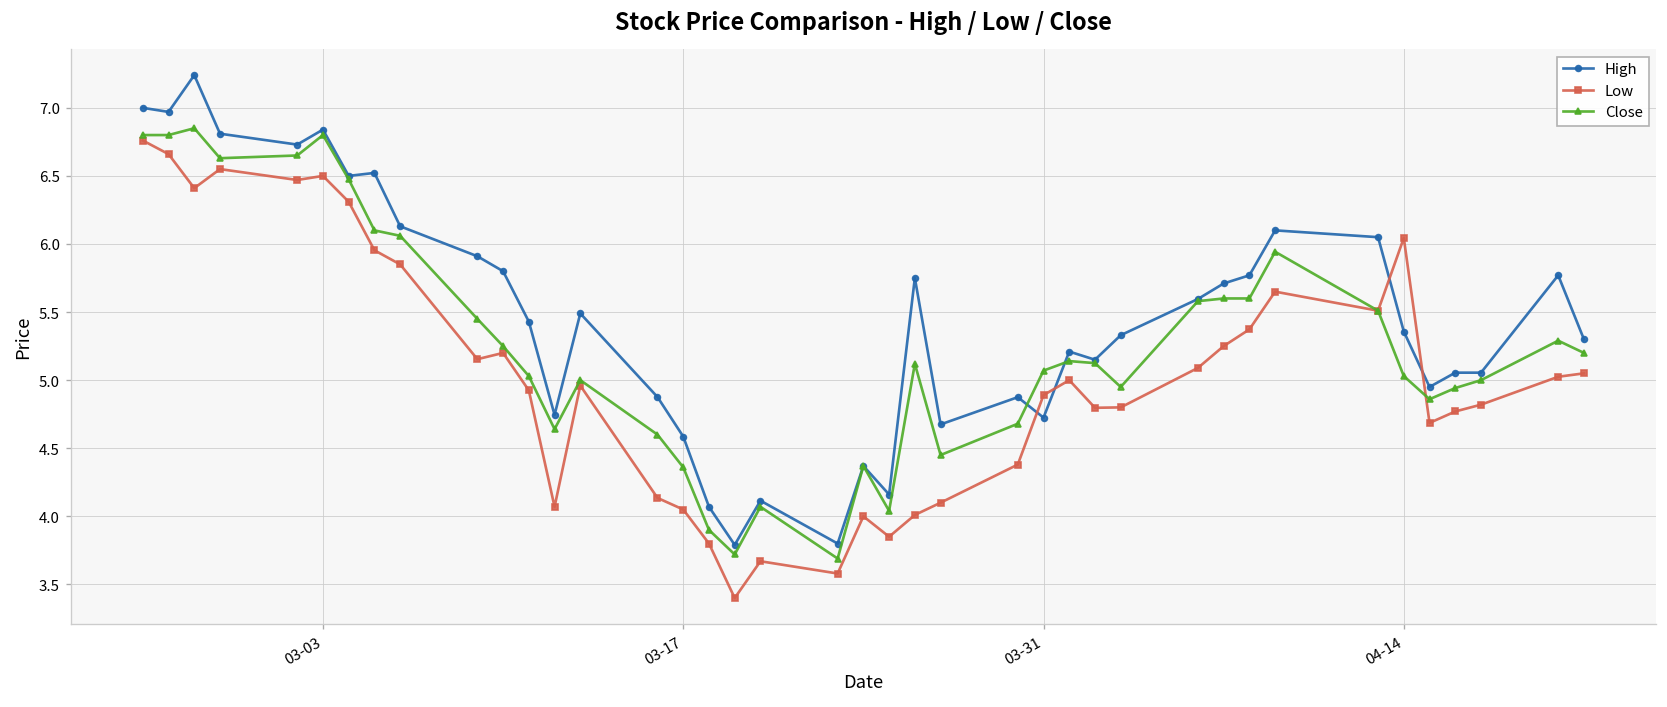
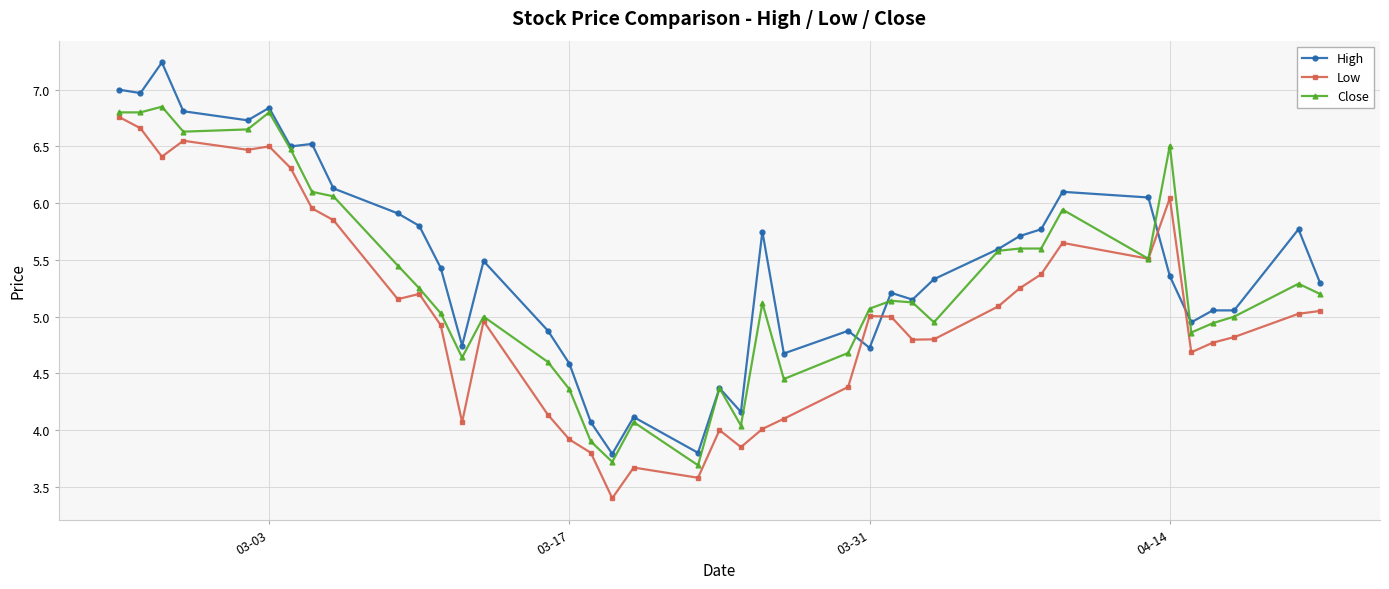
  {
    "High": {
      "03-03": 6.84,
      "03-17": 4.59,
      "03-31": 4.72,
      "04-14": 5.36
    },
    "Low": {
      "03-03": 6.50,
-     "03-17": 4.05,
-     "03-31": 4.89,
+     "03-17": 3.92,
+     "03-31": 5.01,
      "04-14": 6.04
    },
    "Close": {
      "03-03": 6.80,
      "03-17": 4.36,
      "03-31": 5.07,
-     "04-14": 5.03
+     "04-14": 6.51
    }
  }
